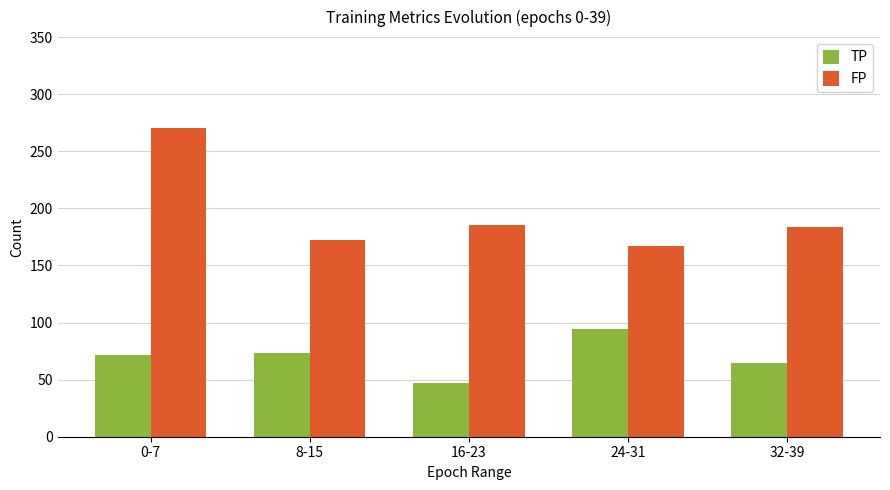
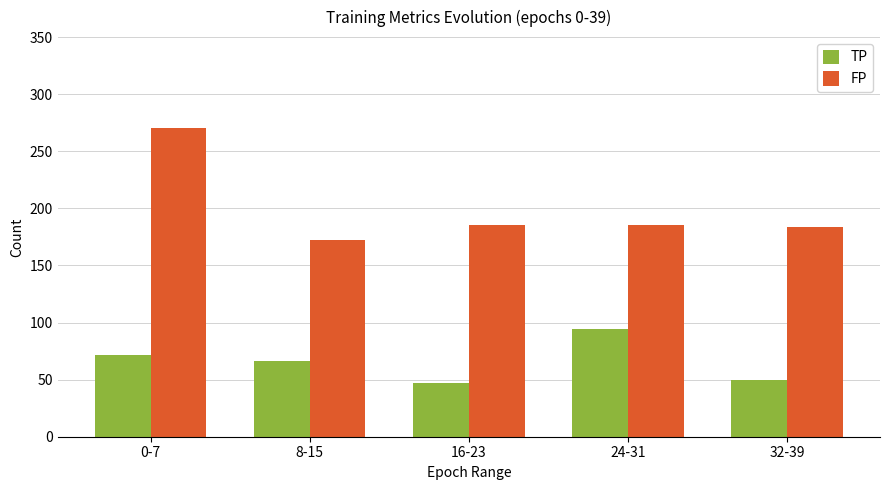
  {
    "TP": {
      "0-7": 72,
-     "8-15": 73,
+     "8-15": 66,
      "16-23": 47,
      "24-31": 94,
-     "32-39": 65
+     "32-39": 50
    },
    "FP": {
      "0-7": 270,
      "8-15": 172,
      "16-23": 185,
-     "24-31": 167,
+     "24-31": 185,
      "32-39": 184
    }
  }
